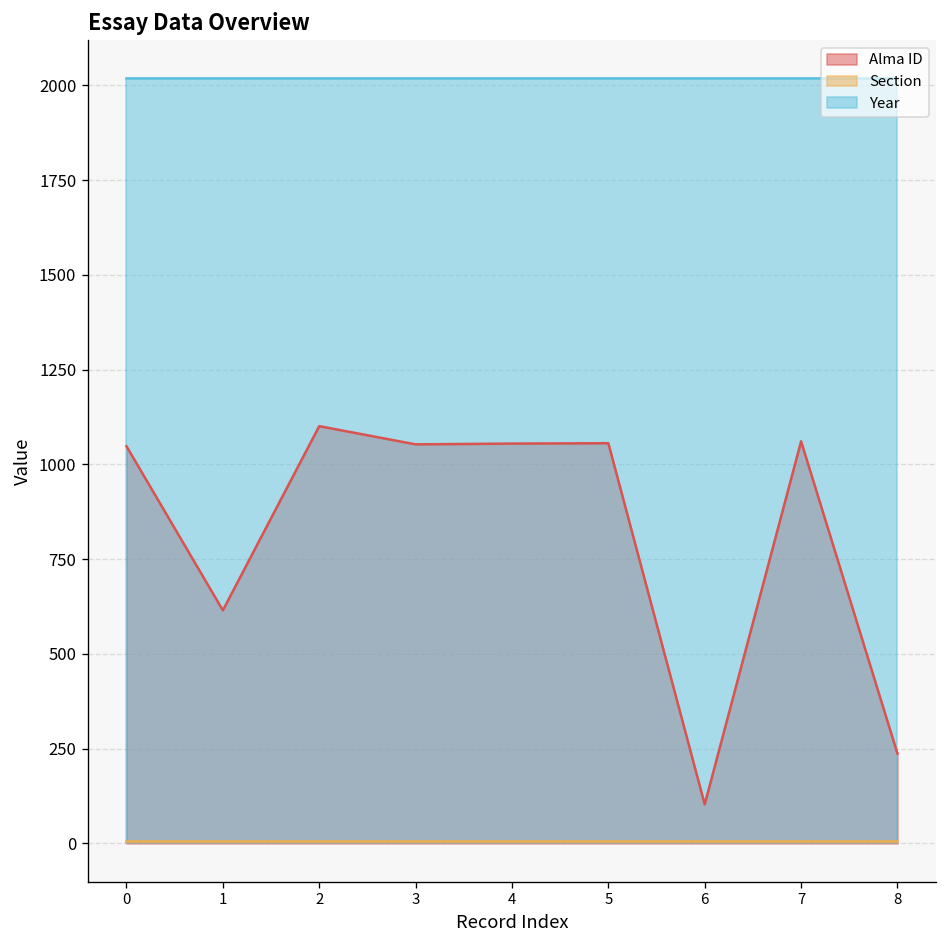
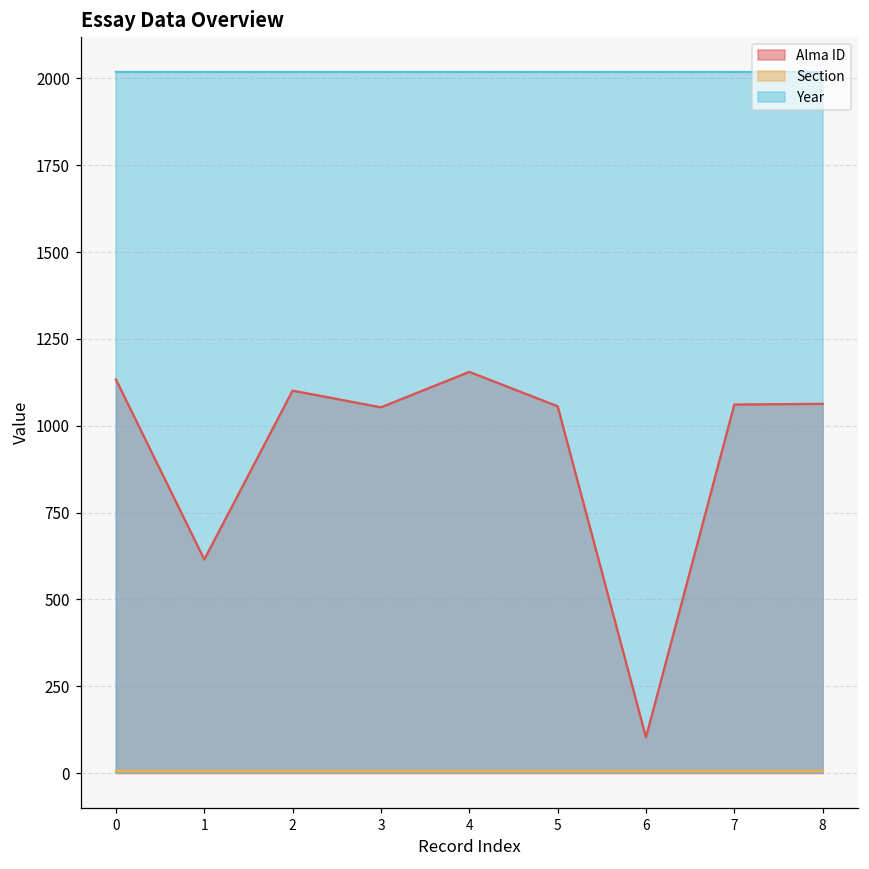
  {
    "Alma ID": {
-     "0": 1050,
+     "0": 1130,
      "1": 620,
      "2": 1100,
      "3": 1050,
-     "4": 1060,
+     "4": 1160,
      "5": 1060,
      "6": 100,
      "7": 1060,
-     "8": 240
+     "8": 1060
    },
    "Section": {
      "0": 10,
      "1": 10,
      "2": 10,
      "3": 10,
      "4": 10,
      "5": 10,
      "6": 10,
      "7": 10,
      "8": 10
    },
    "Year": {
      "0": 2020,
      "1": 2020,
      "2": 2020,
      "3": 2020,
      "4": 2020,
      "5": 2020,
      "6": 2020,
      "7": 2020
    }
  }
